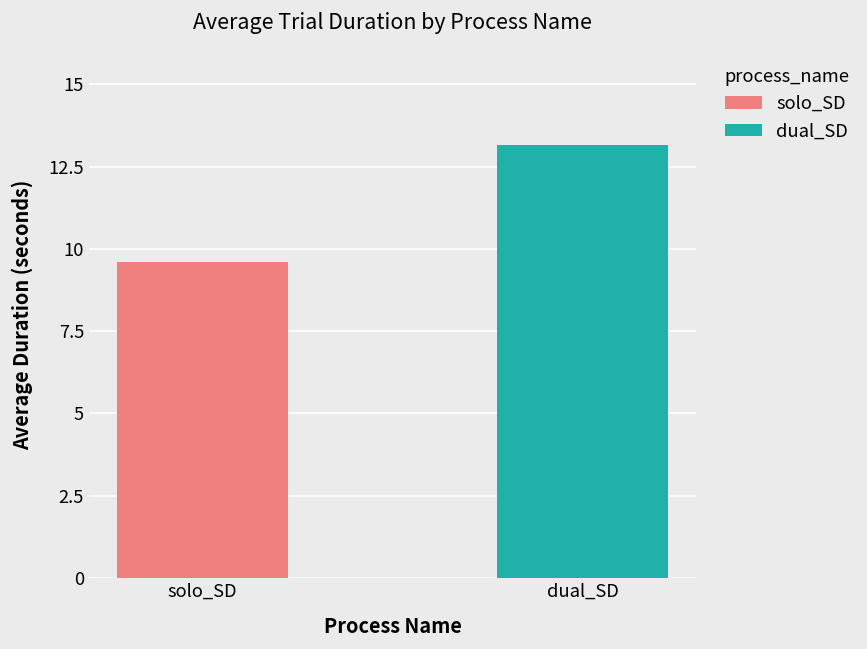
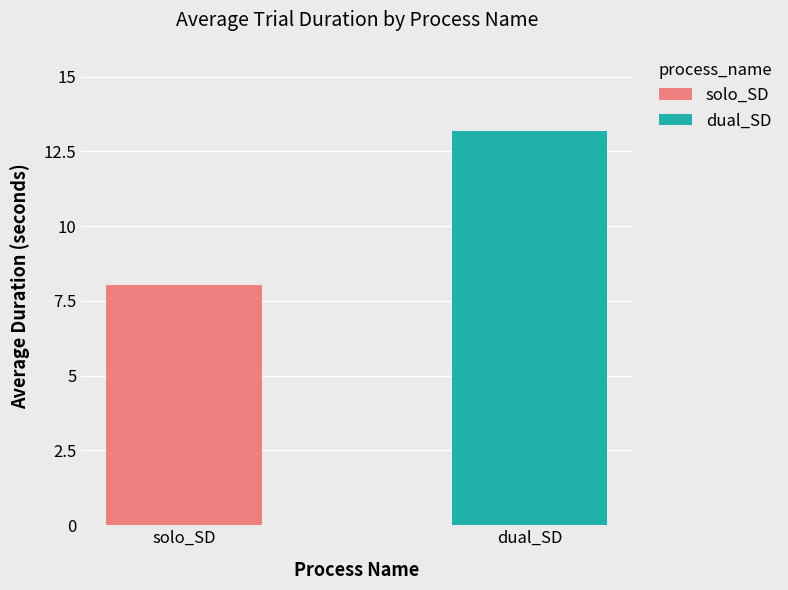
  {
-   "solo_SD": 9.6,
+   "solo_SD": 8.0,
    "dual_SD": 13.2
  }
